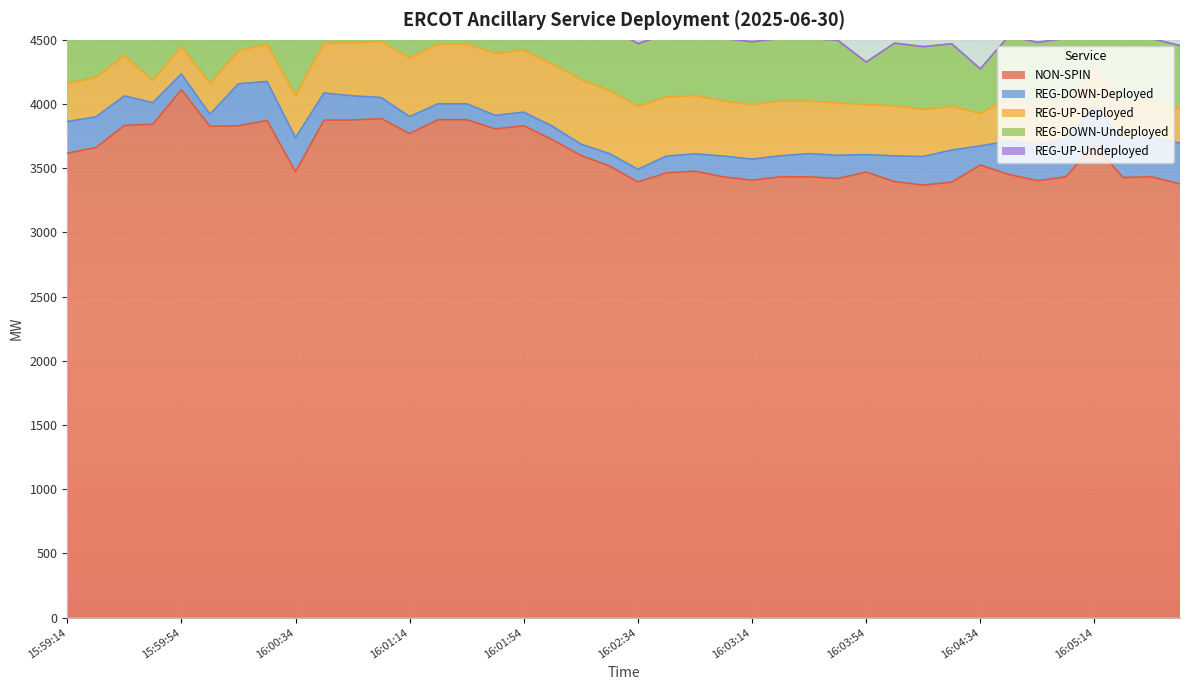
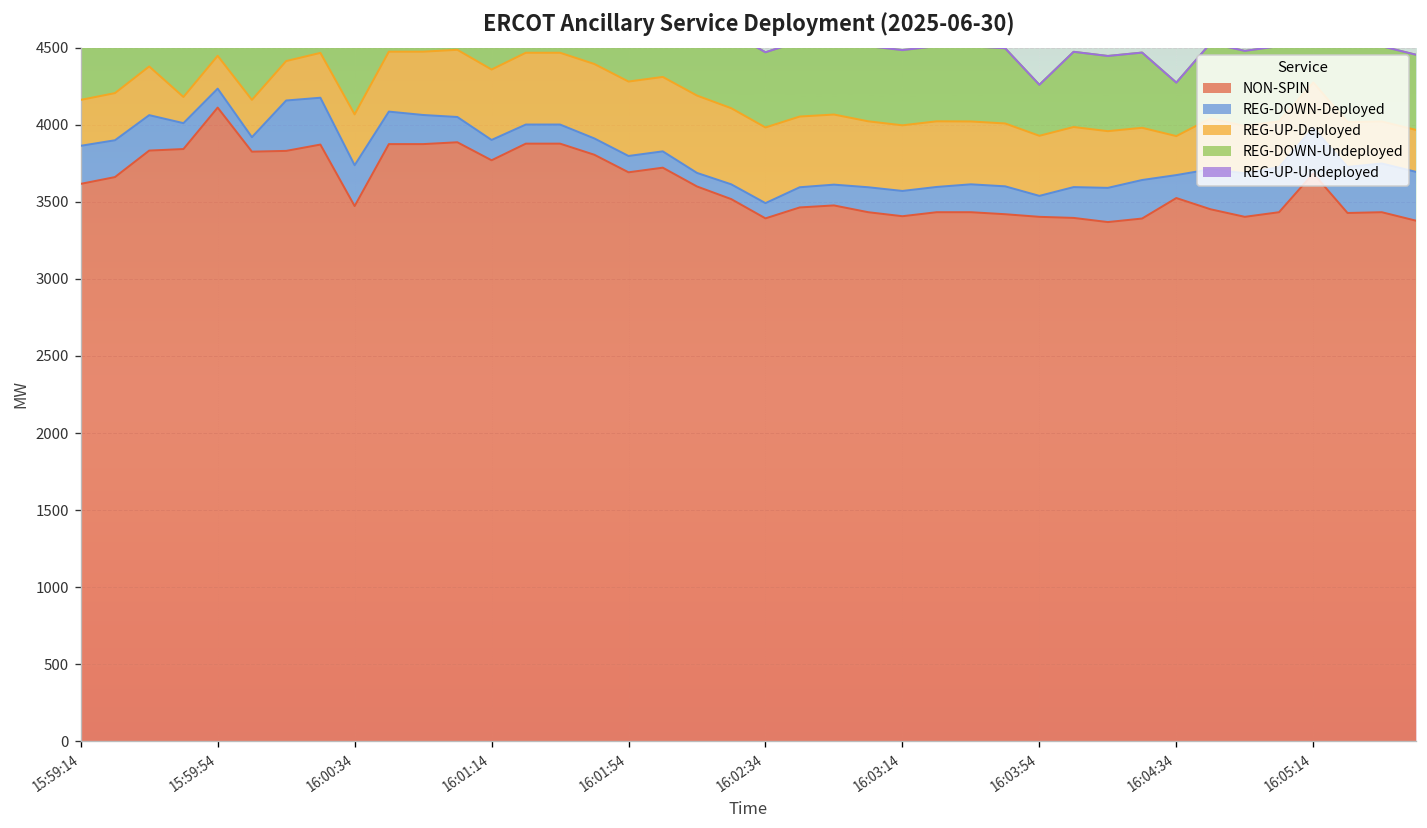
  {
    "NON-SPIN": {
      "15:59:14": 3620,
      "15:59:54": 4110,
      "16:00:34": 3470,
      "16:01:14": 3770,
-     "16:01:54": 3830,
+     "16:01:54": 3690,
      "16:02:34": 3390,
      "16:03:14": 3410,
-     "16:03:54": 3470,
+     "16:03:54": 3400,
      "16:04:34": 3530
    },
    "REG-DOWN-Deployed": {
      "15:59:14": 250,
      "15:59:54": 120,
      "16:00:34": 270,
      "16:01:14": 130,
      "16:01:54": 110,
      "16:02:34": 100,
      "16:03:14": 160,
      "16:03:54": 140,
      "16:04:34": 150
    },
    "REG-UP-Deployed": {
      "15:59:14": 300,
      "15:59:54": 210,
      "16:00:34": 330,
      "16:01:14": 460,
      "16:01:54": 480,
      "16:02:34": 490,
      "16:03:14": 430,
      "16:03:54": 390,
      "16:04:34": 250
    }
  }
